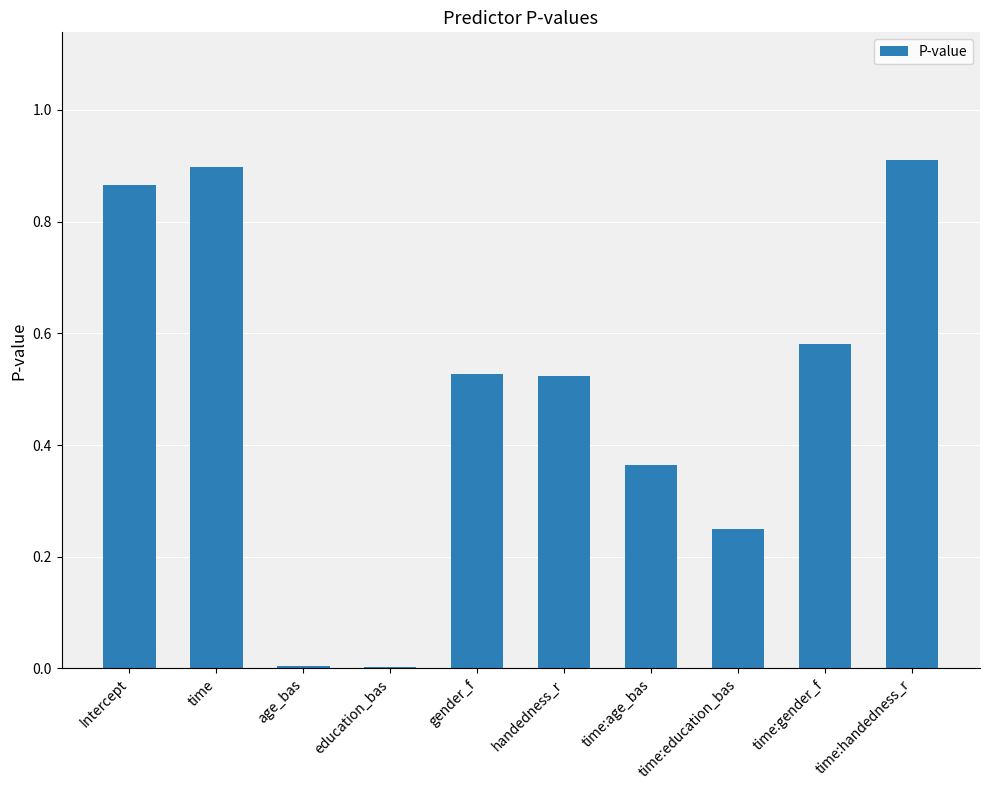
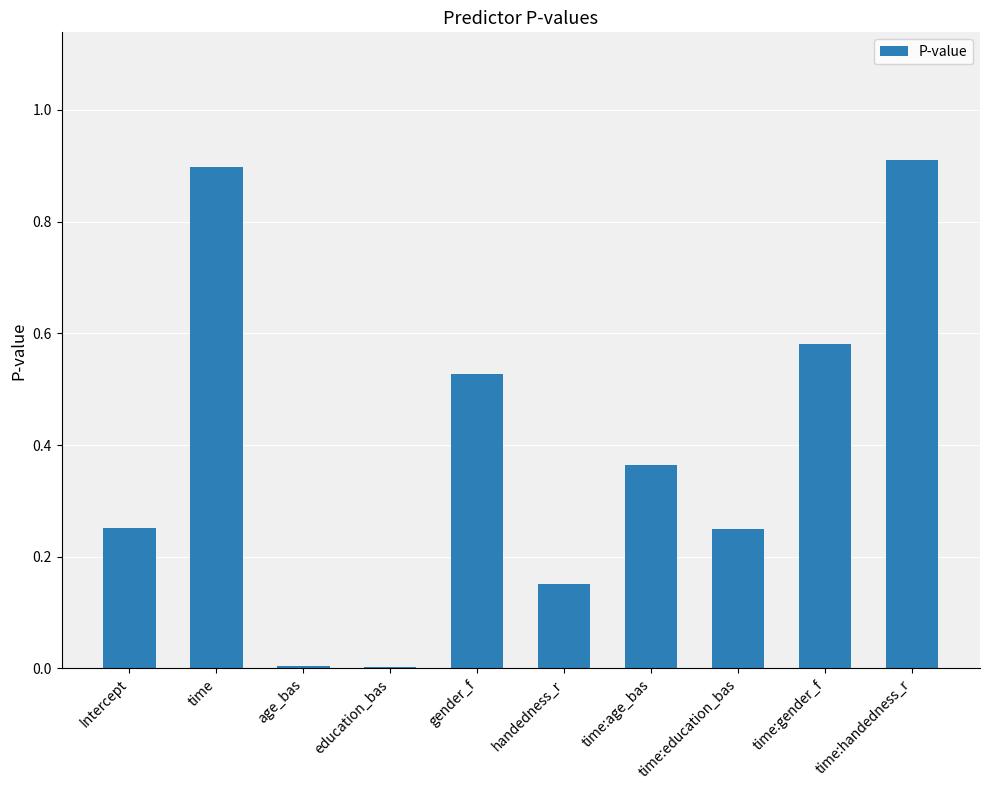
  {
-   "Intercept": 0.87,
+   "Intercept": 0.25,
    "time": 0.90,
    "gender_f": 0.53,
-   "handedness_r": 0.52,
+   "handedness_r": 0.15,
    "time:age_bas": 0.36,
    "time:education_bas": 0.25,
    "time:gender_f": 0.58,
    "time:handedness_r": 0.91
  }
